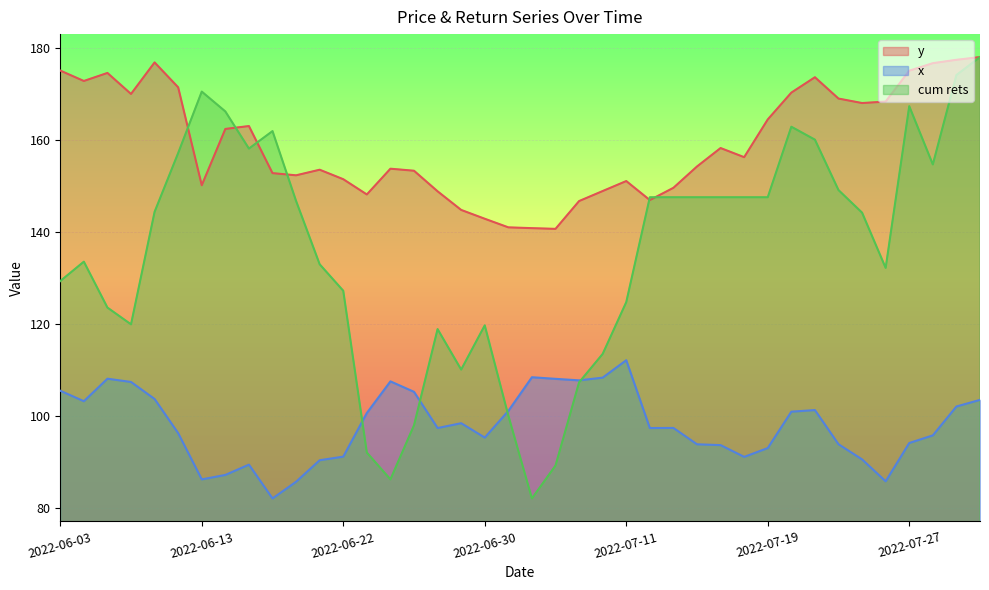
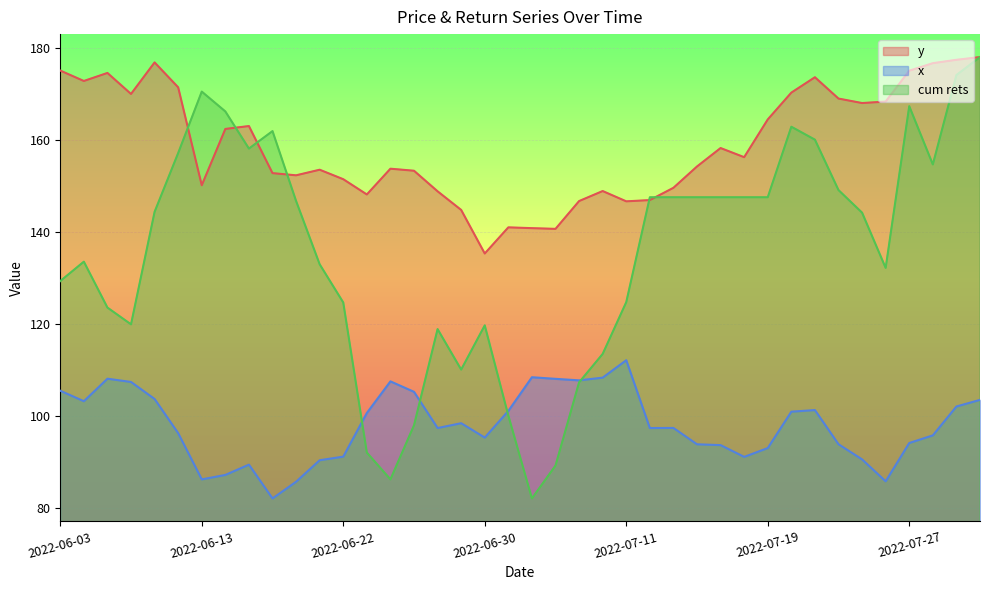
  {
    "y": {
      "2022-06-03": 175,
      "2022-06-13": 150,
      "2022-06-22": 151,
-     "2022-06-30": 143,
-     "2022-07-11": 151,
+     "2022-06-30": 135,
+     "2022-07-11": 147,
      "2022-07-19": 165
    },
    "x": {
      "2022-06-03": 105,
      "2022-06-13": 86,
      "2022-06-22": 91,
      "2022-06-30": 95,
      "2022-07-11": 112,
      "2022-07-19": 93,
      "2022-07-27": 94
    },
    "cum rets": {
      "2022-06-03": 129,
      "2022-06-13": 171,
-     "2022-06-22": 127,
+     "2022-06-22": 125,
      "2022-06-30": 120,
      "2022-07-11": 125,
      "2022-07-19": 148,
      "2022-07-27": 167
    }
  }
